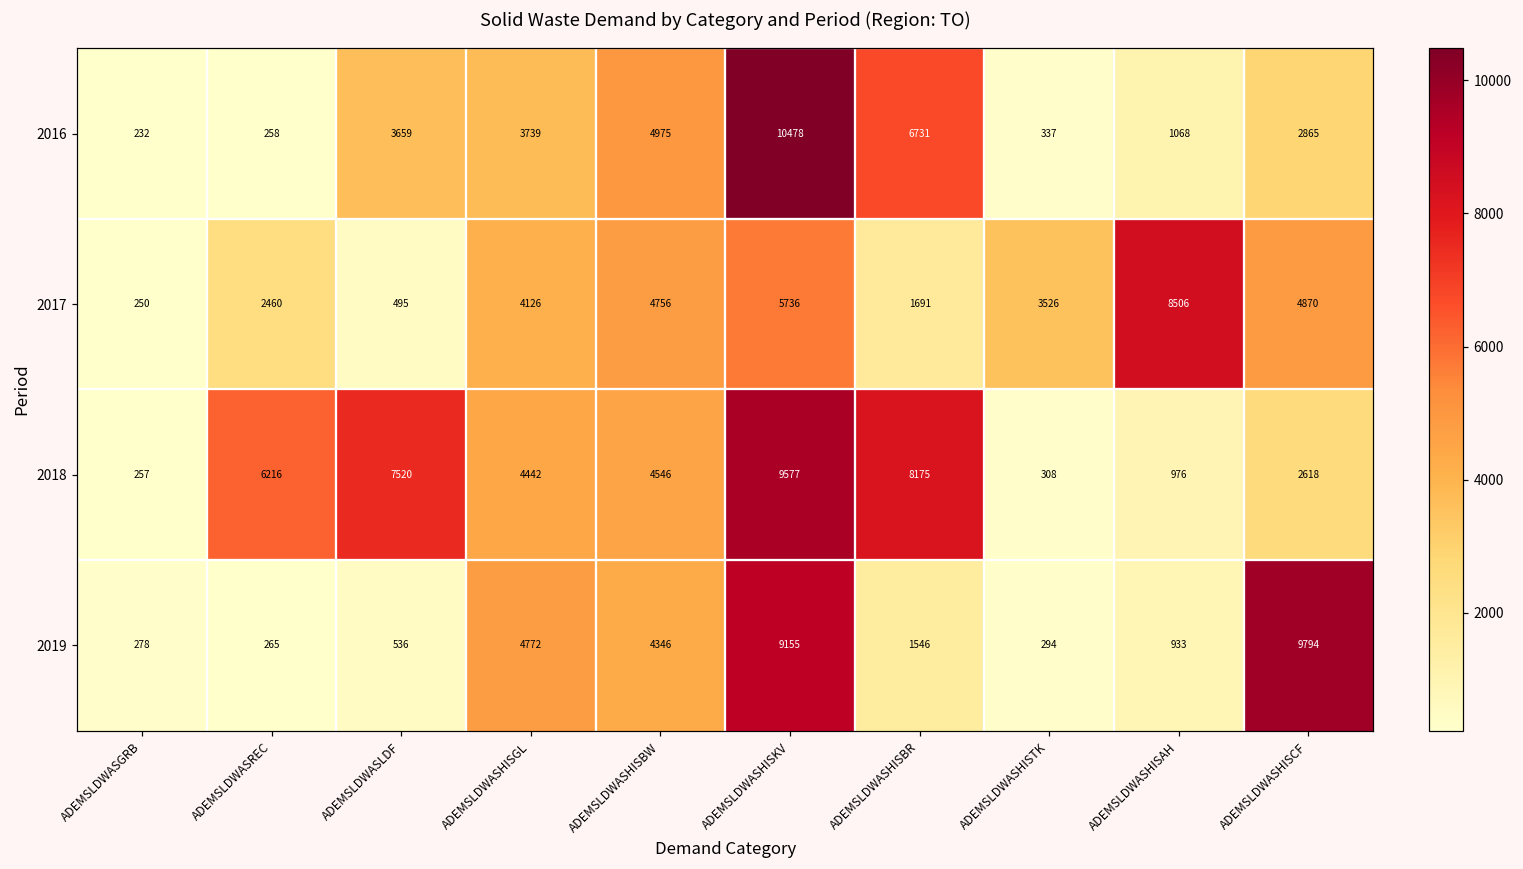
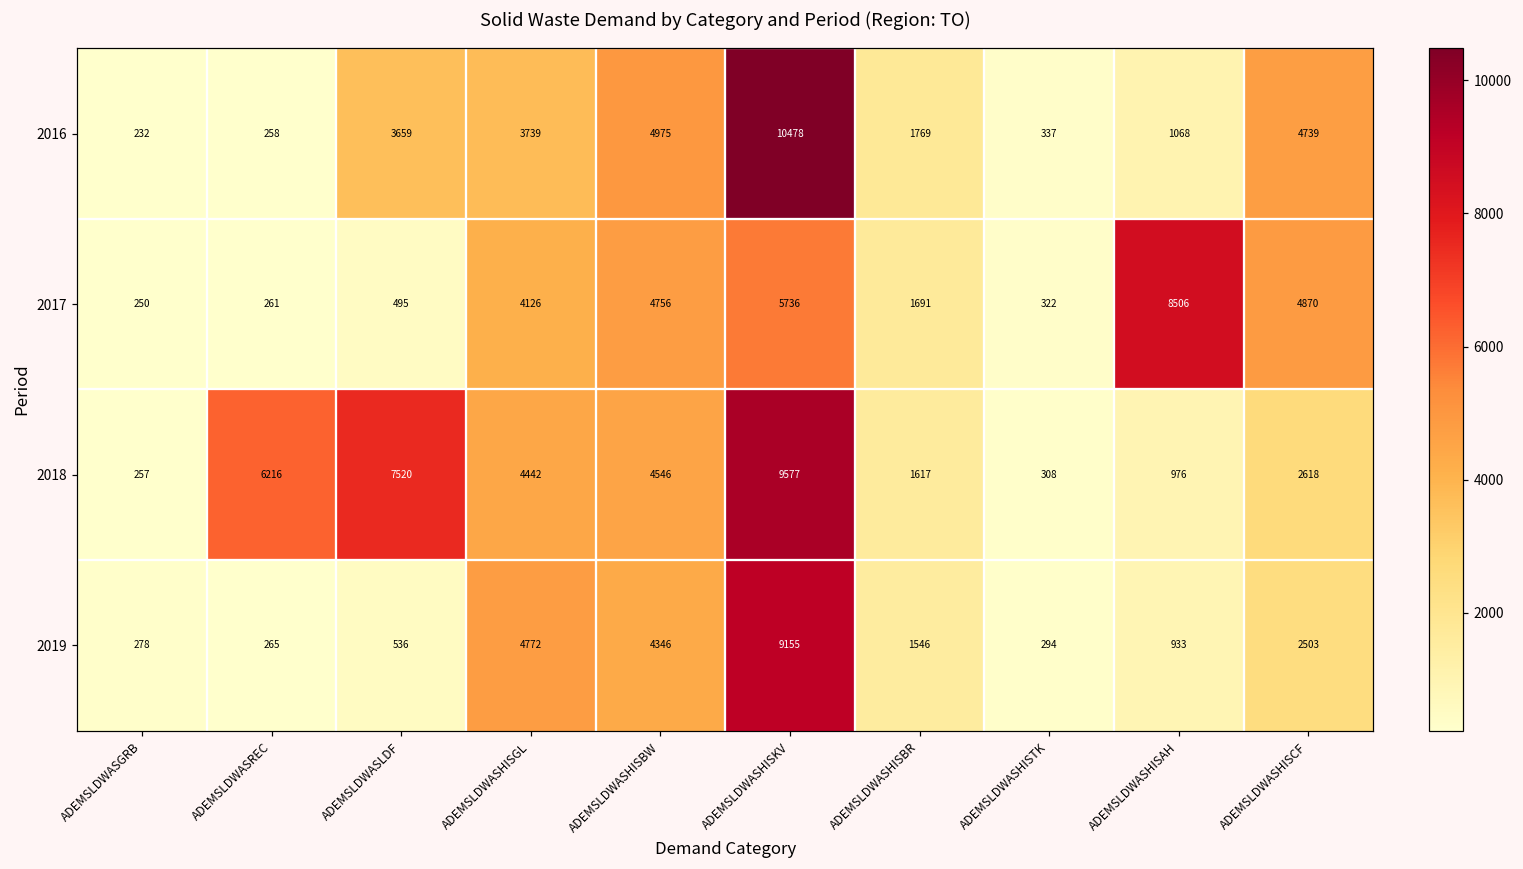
  {
    "2016": {
      "ADEMSLDWASGRB": 232,
      "ADEMSLDWASREC": 258,
      "ADEMSLDWASLDF": 3659,
      "ADEMSLDWASHISGL": 3739,
      "ADEMSLDWASHISBW": 4975,
      "ADEMSLDWASHISKV": 10478,
-     "ADEMSLDWASHISBR": 6731,
+     "ADEMSLDWASHISBR": 1769,
      "ADEMSLDWASHISTK": 337,
      "ADEMSLDWASHISAH": 1068,
-     "ADEMSLDWASHISCF": 2865
+     "ADEMSLDWASHISCF": 4739
    },
    "2017": {
      "ADEMSLDWASGRB": 250,
-     "ADEMSLDWASREC": 2460,
+     "ADEMSLDWASREC": 261,
      "ADEMSLDWASLDF": 495,
      "ADEMSLDWASHISGL": 4126,
      "ADEMSLDWASHISBW": 4756,
      "ADEMSLDWASHISKV": 5736,
      "ADEMSLDWASHISBR": 1691,
-     "ADEMSLDWASHISTK": 3526,
+     "ADEMSLDWASHISTK": 322,
      "ADEMSLDWASHISAH": 8506,
      "ADEMSLDWASHISCF": 4870
    },
    "2018": {
      "ADEMSLDWASGRB": 257,
      "ADEMSLDWASREC": 6216,
      "ADEMSLDWASLDF": 7520,
      "ADEMSLDWASHISGL": 4442,
      "ADEMSLDWASHISBW": 4546,
      "ADEMSLDWASHISKV": 9577,
-     "ADEMSLDWASHISBR": 8175,
+     "ADEMSLDWASHISBR": 1617,
      "ADEMSLDWASHISTK": 308,
      "ADEMSLDWASHISAH": 976,
      "ADEMSLDWASHISCF": 2618
    },
    "2019": {
      "ADEMSLDWASGRB": 278,
      "ADEMSLDWASREC": 265,
      "ADEMSLDWASLDF": 536,
      "ADEMSLDWASHISGL": 4772,
      "ADEMSLDWASHISBW": 4346,
      "ADEMSLDWASHISKV": 9155,
      "ADEMSLDWASHISBR": 1546,
      "ADEMSLDWASHISTK": 294,
      "ADEMSLDWASHISAH": 933,
-     "ADEMSLDWASHISCF": 9794
+     "ADEMSLDWASHISCF": 2503
    }
  }
